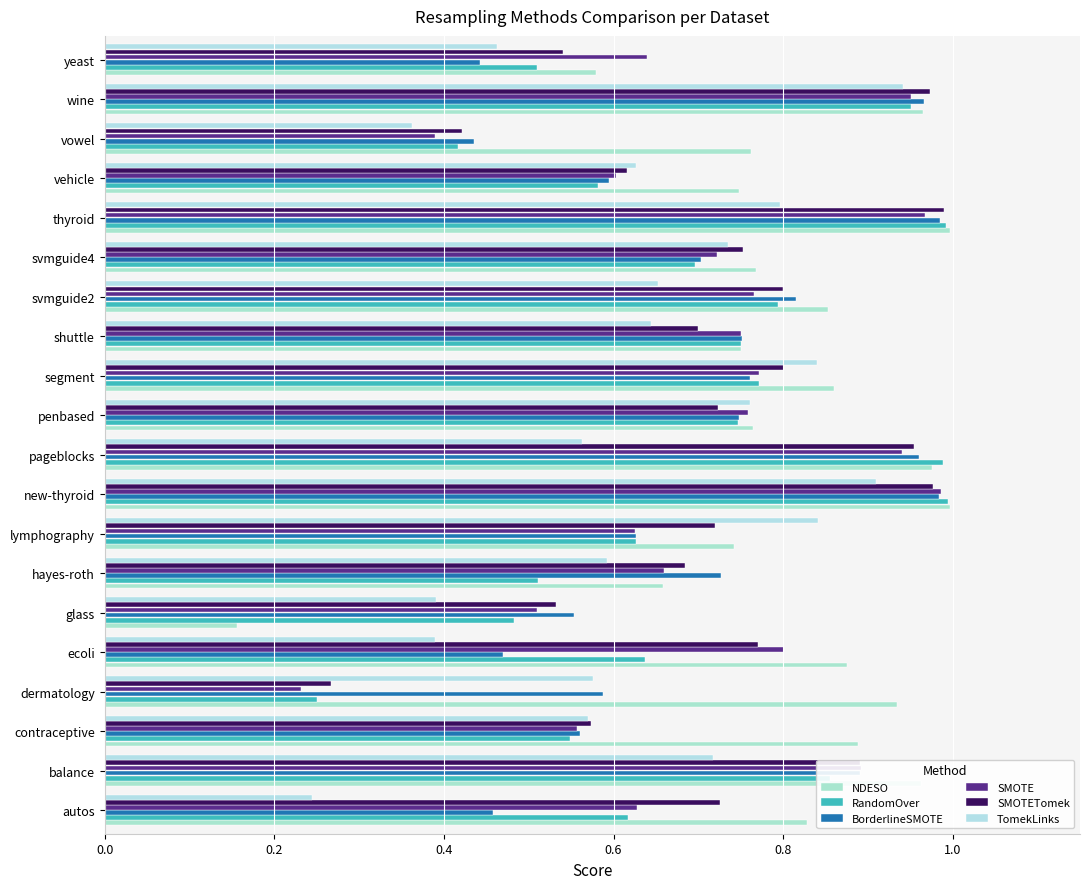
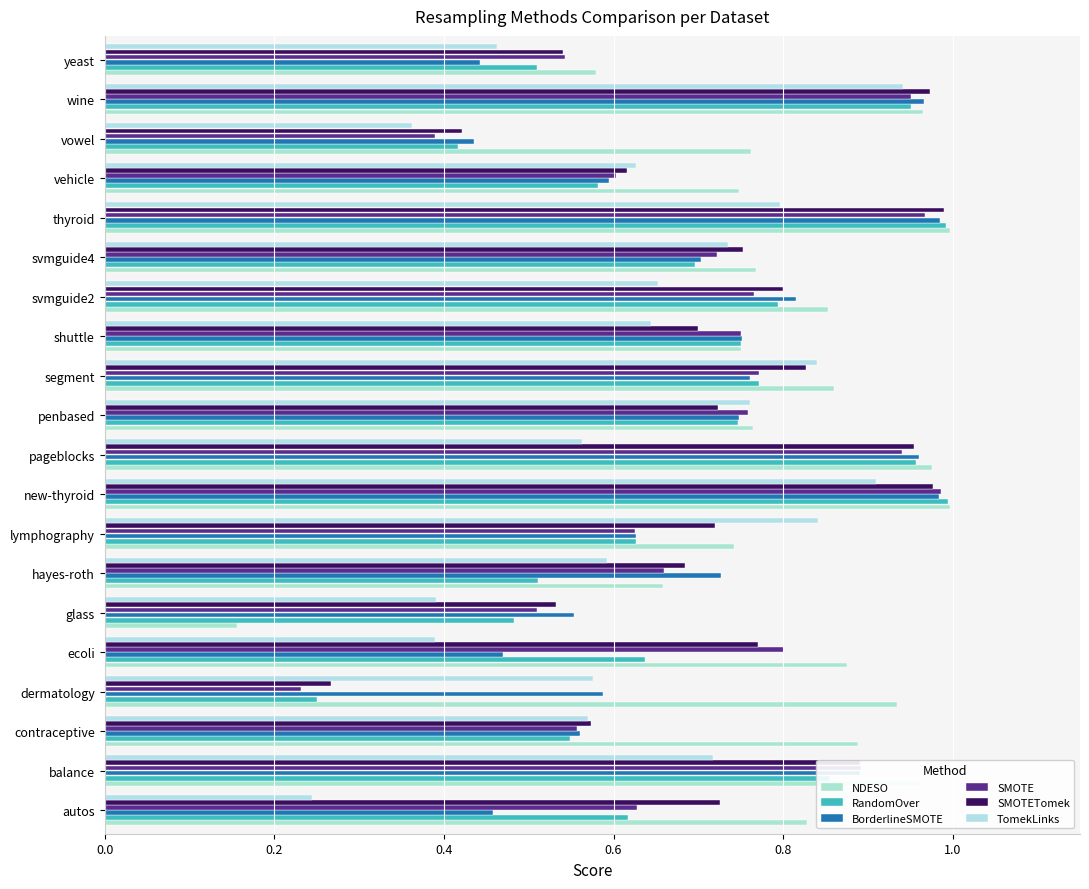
  {
    "RandomOver": {
      "yeast": 0.51,
      "wine": 0.95,
      "vowel": 0.42,
      "vehicle": 0.58,
      "thyroid": 0.99,
      "svmguide4": 0.70,
      "svmguide2": 0.79,
      "shuttle": 0.75,
      "segment": 0.77,
      "penbased": 0.75,
-     "pageblocks": 0.99,
+     "pageblocks": 0.96,
      "new-thyroid": 0.99,
      "lymphography": 0.63,
      "hayes-roth": 0.51,
      "glass": 0.48,
      "ecoli": 0.64,
      "dermatology": 0.25,
      "contraceptive": 0.55,
      "autos": 0.62
    },
    "BorderlineSMOTE": {
      "yeast": 0.44,
      "wine": 0.97,
      "vowel": 0.44,
      "vehicle": 0.59,
      "thyroid": 0.99,
      "svmguide4": 0.70,
      "svmguide2": 0.81,
      "shuttle": 0.75,
      "segment": 0.76,
      "penbased": 0.75,
      "pageblocks": 0.96,
      "new-thyroid": 0.98,
      "lymphography": 0.63,
      "hayes-roth": 0.73,
      "glass": 0.55,
      "ecoli": 0.47,
      "dermatology": 0.59,
      "contraceptive": 0.56,
      "autos": 0.46
    },
    "SMOTE": {
-     "yeast": 0.64,
+     "yeast": 0.54,
      "wine": 0.95,
      "vowel": 0.39,
      "vehicle": 0.60,
      "thyroid": 0.97,
      "svmguide4": 0.72,
      "svmguide2": 0.77,
      "shuttle": 0.75,
      "segment": 0.77,
      "penbased": 0.76,
      "pageblocks": 0.94,
      "new-thyroid": 0.99,
      "lymphography": 0.63,
      "hayes-roth": 0.66,
      "glass": 0.51,
      "ecoli": 0.80,
      "dermatology": 0.23,
      "contraceptive": 0.56,
      "autos": 0.63
    },
    "SMOTETomek": {
      "yeast": 0.54,
      "wine": 0.97,
      "vowel": 0.42,
      "vehicle": 0.62,
      "thyroid": 0.99,
      "svmguide4": 0.75,
      "svmguide2": 0.80,
      "shuttle": 0.70,
-     "segment": 0.80,
+     "segment": 0.83,
      "penbased": 0.72,
      "pageblocks": 0.95,
      "new-thyroid": 0.98,
      "lymphography": 0.72,
      "hayes-roth": 0.68,
      "glass": 0.53,
      "ecoli": 0.77,
      "dermatology": 0.27,
      "contraceptive": 0.57,
      "autos": 0.73
    }
  }
